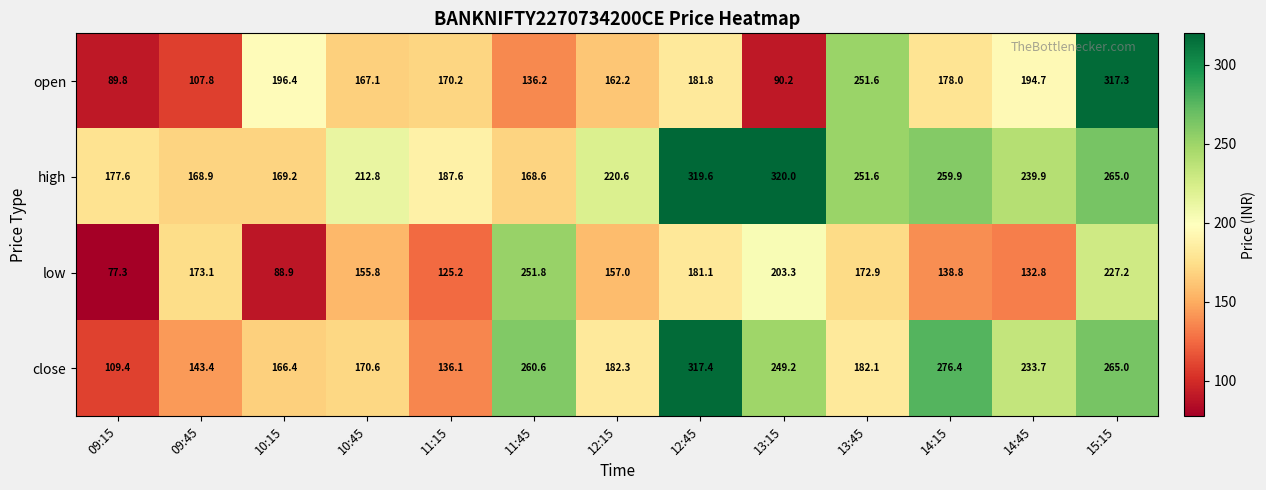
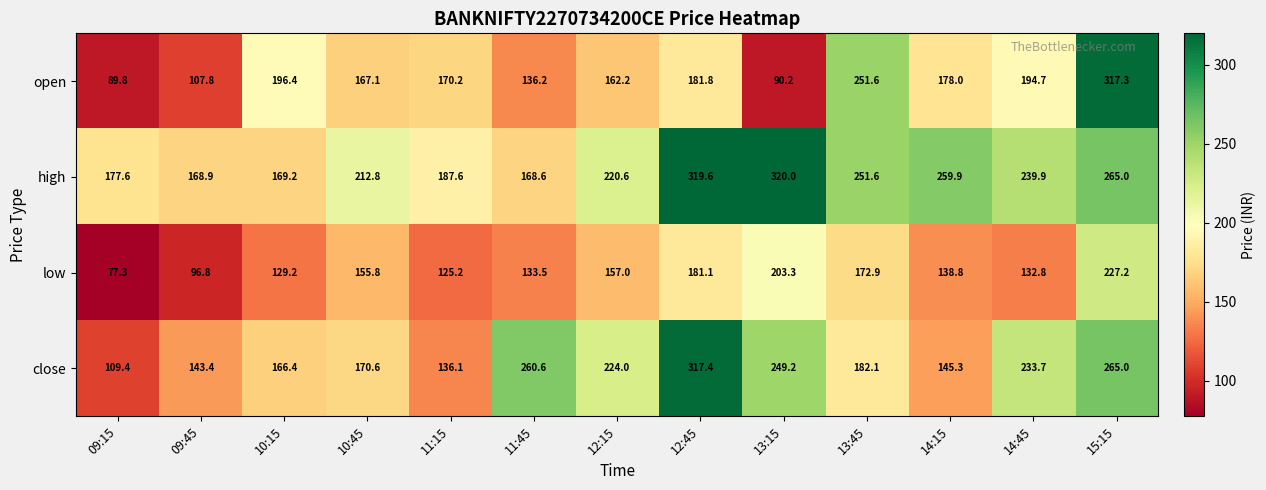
  {
    "open": {
      "09:15": 89.8,
      "09:45": 107.8,
      "10:15": 196.4,
      "10:45": 167.1,
      "11:15": 170.2,
      "11:45": 136.2,
      "12:15": 162.2,
      "12:45": 181.8,
      "13:15": 90.2,
      "13:45": 251.6,
      "14:15": 178.0,
      "15:15": 317.3
    },
    "high": {
      "09:15": 177.6,
      "09:45": 168.9,
      "10:15": 169.2,
      "10:45": 212.8,
      "11:15": 187.6,
      "11:45": 168.6,
      "12:15": 220.6,
      "12:45": 319.6,
      "13:15": 320.0,
      "13:45": 251.6,
      "14:15": 259.9,
      "14:45": 239.9,
      "15:15": 265.0
    },
    "low": {
      "09:15": 77.3,
-     "09:45": 173.1,
-     "10:15": 88.9,
+     "09:45": 96.8,
+     "10:15": 129.2,
      "10:45": 155.8,
      "11:15": 125.2,
-     "11:45": 251.8,
+     "11:45": 133.5,
      "12:15": 157.0,
      "12:45": 181.1,
      "13:15": 203.3,
      "13:45": 172.9,
      "14:15": 138.8,
      "14:45": 132.8,
      "15:15": 227.2
    },
    "close": {
      "09:15": 109.4,
      "09:45": 143.4,
      "10:15": 166.4,
      "10:45": 170.6,
      "11:15": 136.1,
      "11:45": 260.6,
-     "12:15": 182.3,
+     "12:15": 224.0,
      "12:45": 317.4,
      "13:15": 249.2,
      "13:45": 182.1,
-     "14:15": 276.4,
+     "14:15": 145.3,
      "14:45": 233.7,
      "15:15": 265.0
    }
  }
